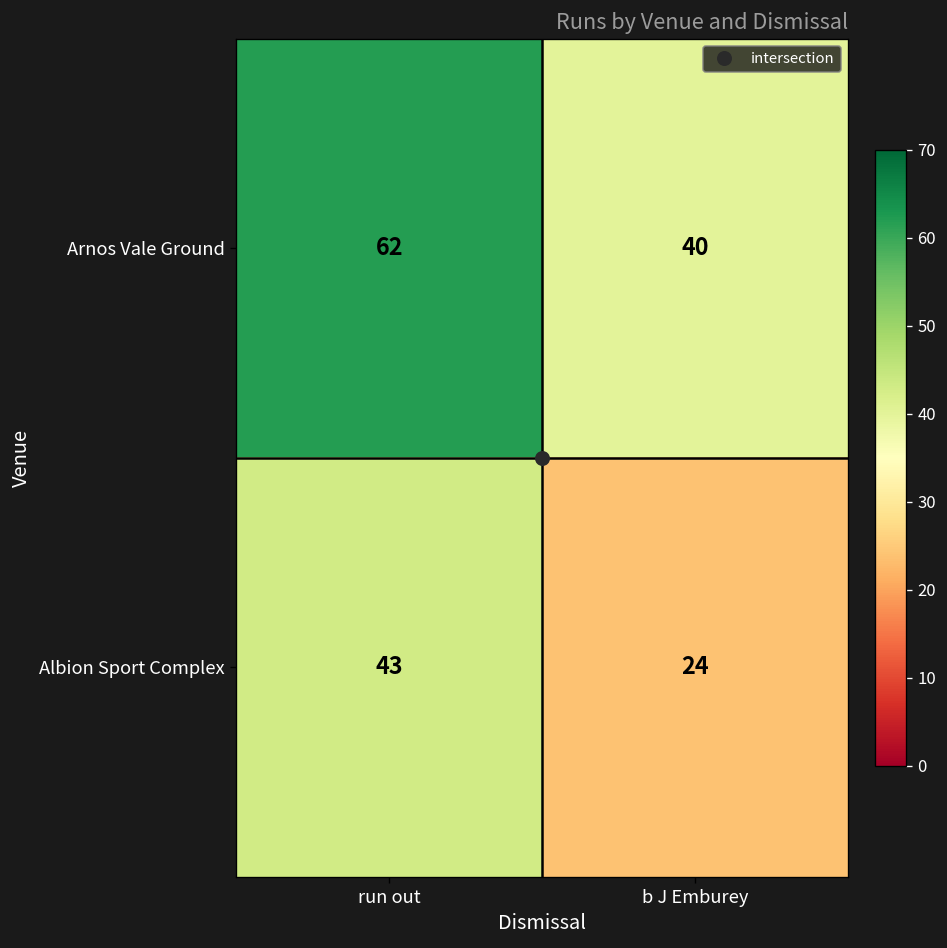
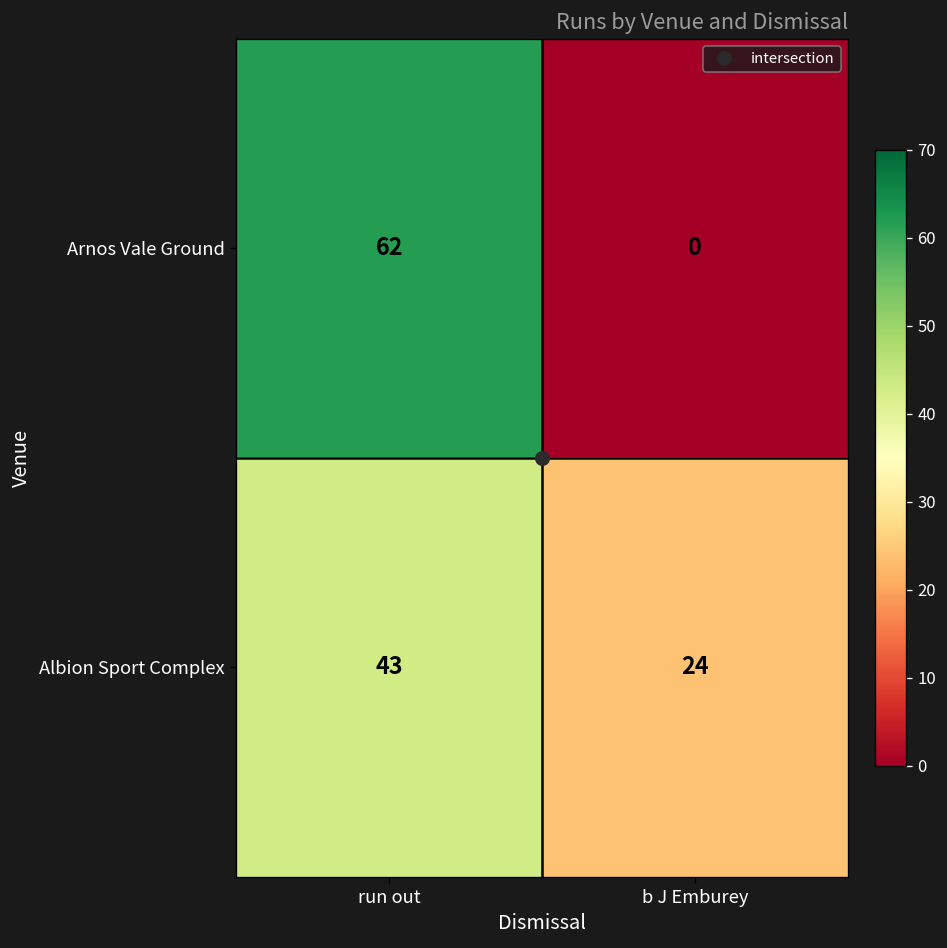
  {
    "Arnos Vale Ground": {
      "run out": 62,
-     "b J Emburey": 40
+     "b J Emburey": 0
    },
    "Albion Sport Complex": {
      "run out": 43,
      "b J Emburey": 24
    }
  }
